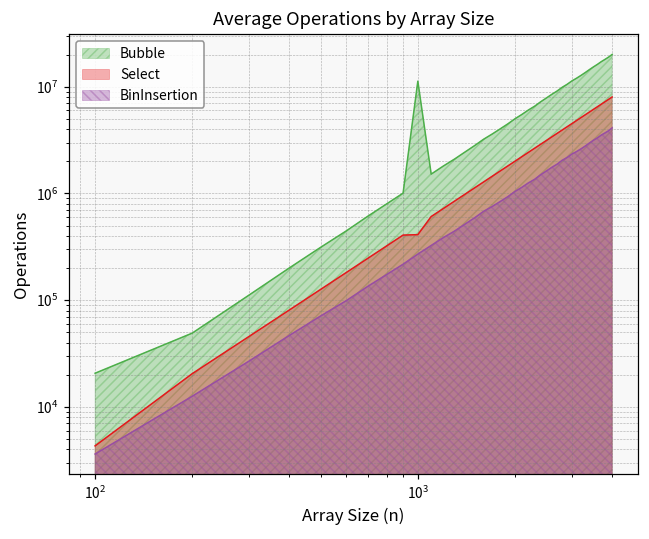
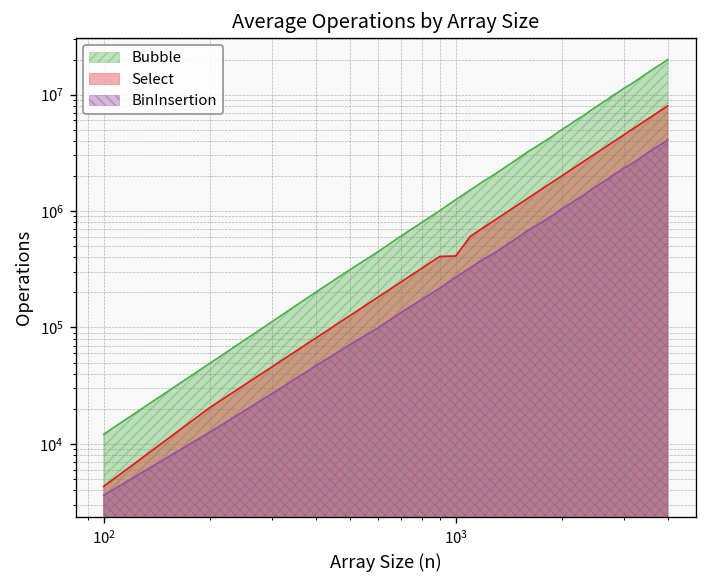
  {
    "Bubble": {
-     "10^2": 21000,
-     "10^3": 11000000
+     "10^2": 12000,
+     "10^3": 1300000
    },
    "Select": {
      "10^2": 4000,
      "10^3": 410000
    },
    "BinInsertion": {
      "10^2": 3600,
      "10^3": 270000
    }
  }
